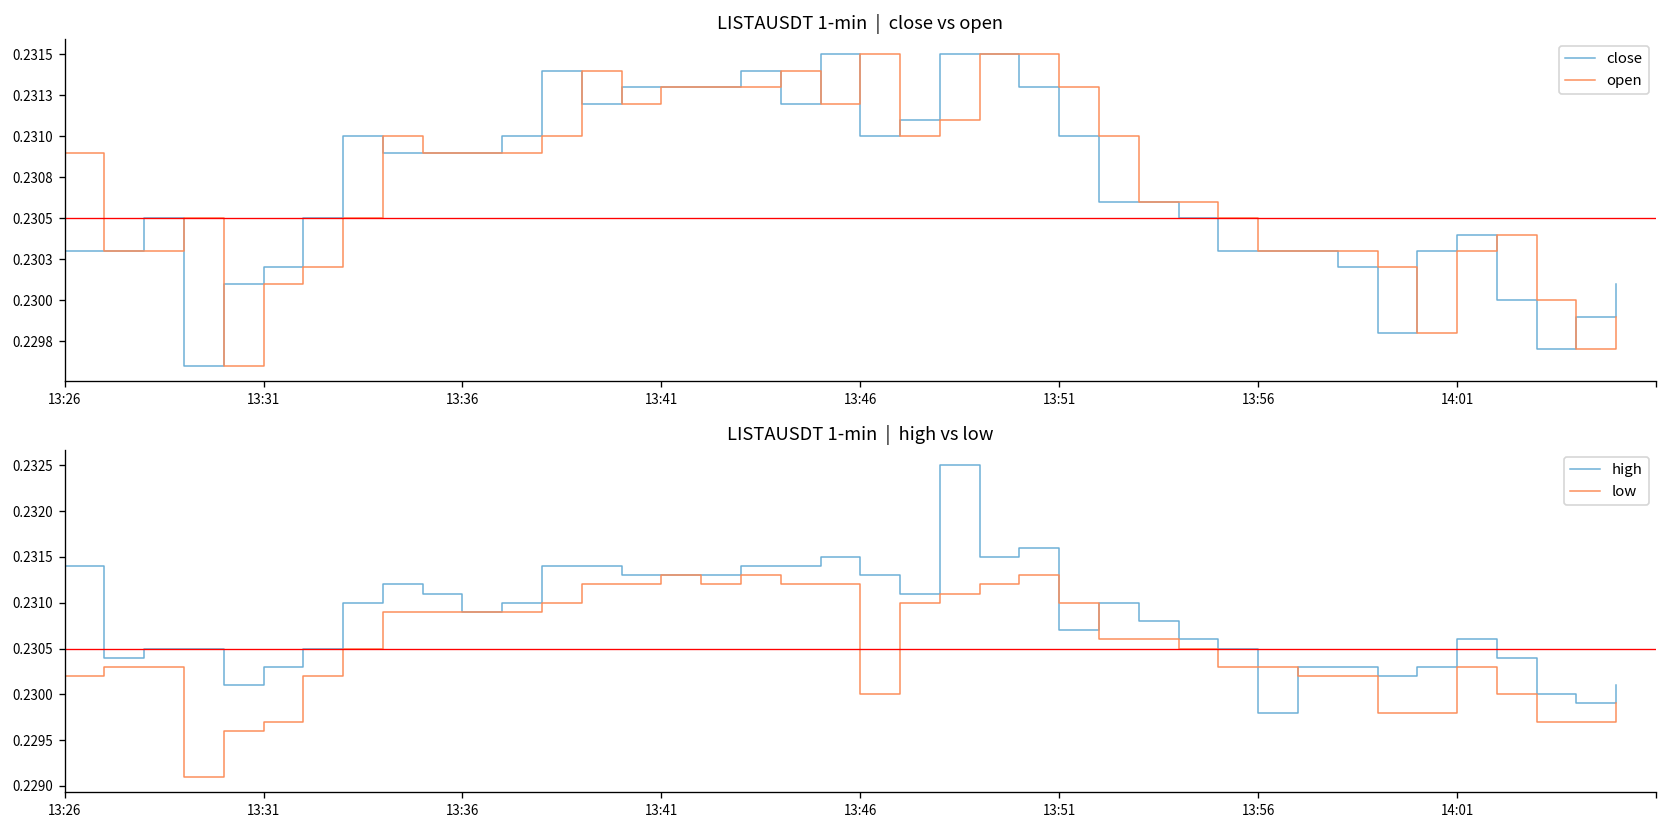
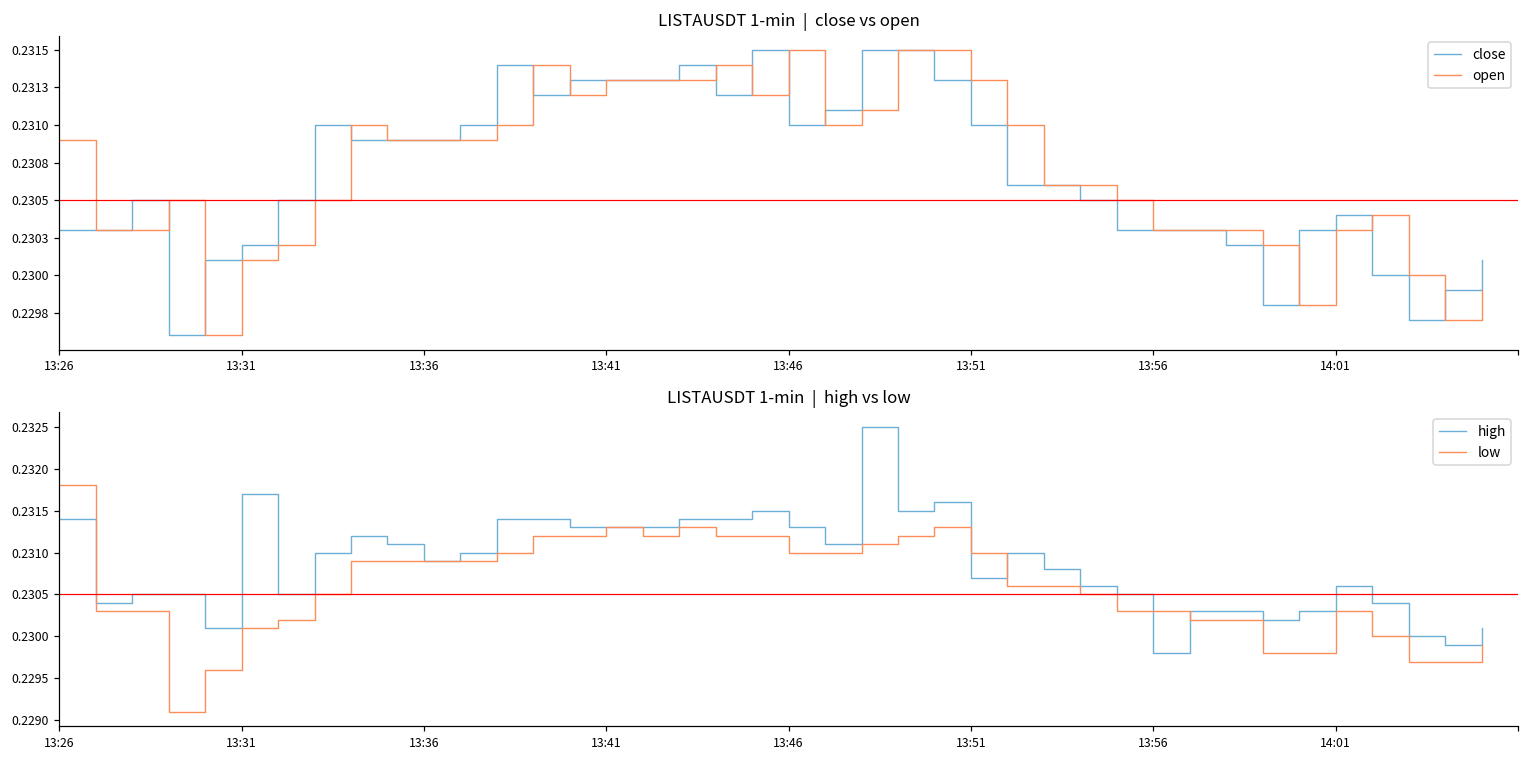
  {
    "LISTAUSDT 1-min | high vs low": {
      "high": {
        "13:26": 0.2314,
-       "13:31": 0.2303,
+       "13:31": 0.2317,
        "13:46": 0.2313,
        "13:51": 0.2307,
        "13:56": 0.2298,
        "14:01": 0.2306
      },
      "low": {
-       "13:26": 0.2302,
-       "13:31": 0.2297,
-       "13:46": 0.230,
+       "13:26": 0.2318,
+       "13:31": 0.2301,
+       "13:46": 0.231,
        "13:51": 0.2310,
        "13:56": 0.2303,
        "14:01": 0.2303
      }
    }
  }
